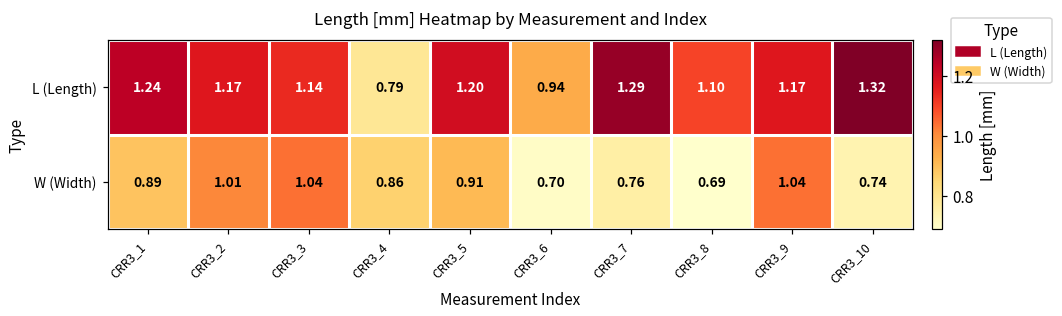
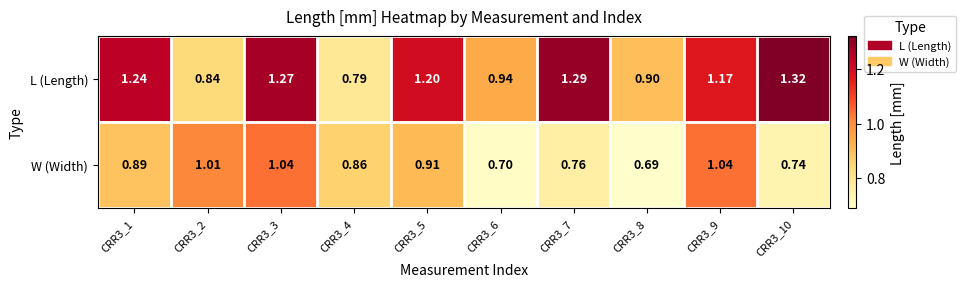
  {
    "L (Length)": {
      "CRR3_1": 1.24,
-     "CRR3_2": 1.17,
-     "CRR3_3": 1.14,
+     "CRR3_2": 0.84,
+     "CRR3_3": 1.27,
      "CRR3_4": 0.79,
      "CRR3_5": 1.20,
      "CRR3_6": 0.94,
      "CRR3_7": 1.29,
-     "CRR3_8": 1.10,
+     "CRR3_8": 0.90,
      "CRR3_9": 1.17,
      "CRR3_10": 1.32
    },
    "W (Width)": {
      "CRR3_1": 0.89,
      "CRR3_2": 1.01,
      "CRR3_3": 1.04,
      "CRR3_4": 0.86,
      "CRR3_5": 0.91,
      "CRR3_6": 0.70,
      "CRR3_7": 0.76,
      "CRR3_8": 0.69,
      "CRR3_9": 1.04,
      "CRR3_10": 0.74
    }
  }
